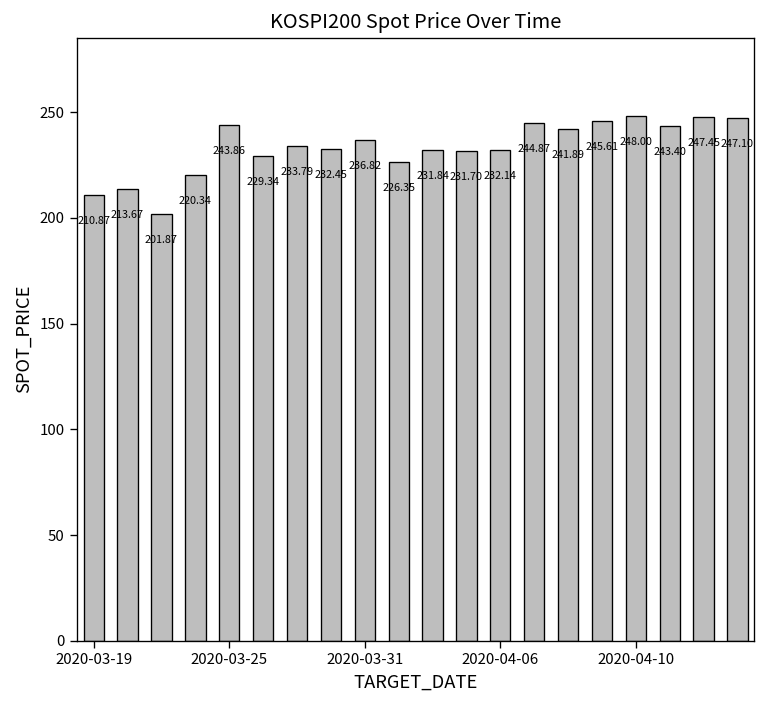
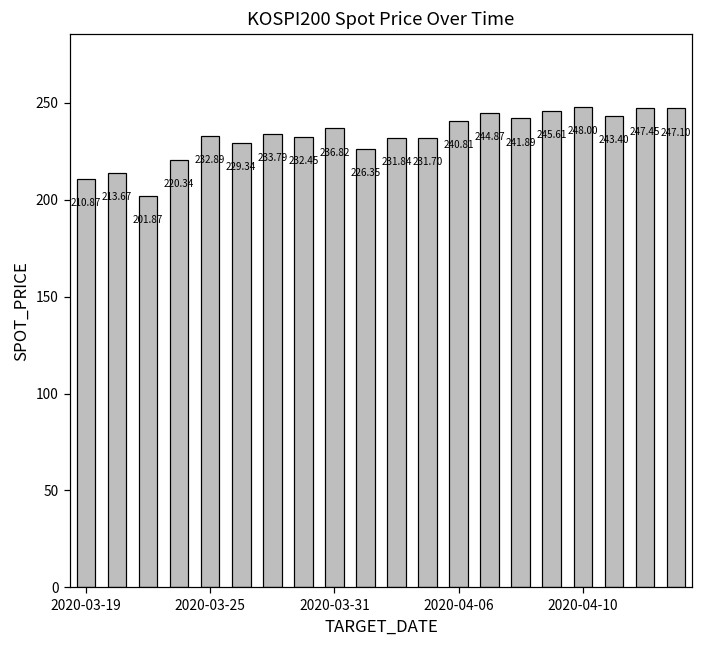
  {
    "2020-03-19": 210.87,
-   "2020-03-25": 243.86,
+   "2020-03-25": 232.89,
    "2020-03-31": 236.82,
-   "2020-04-06": 232.14,
+   "2020-04-06": 240.81,
    "2020-04-10": 248.00
  }
